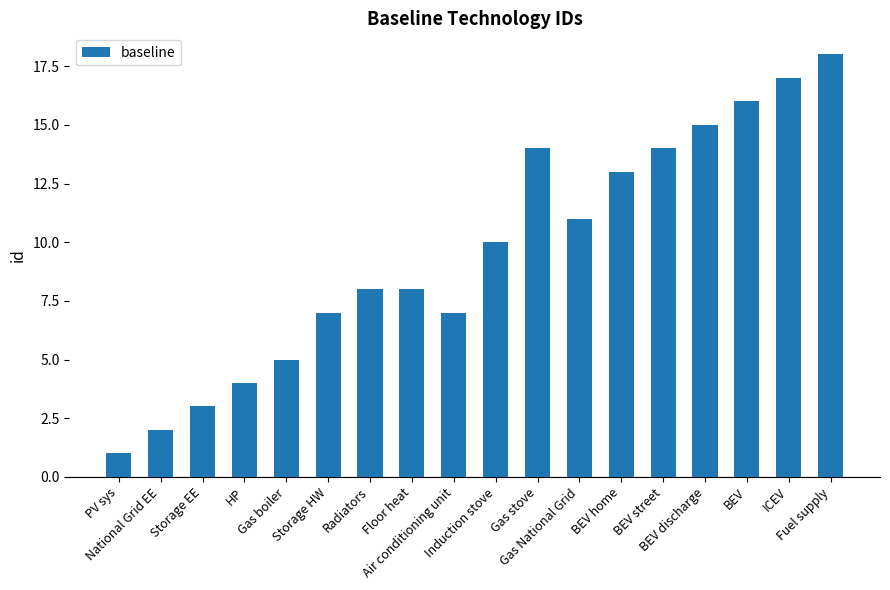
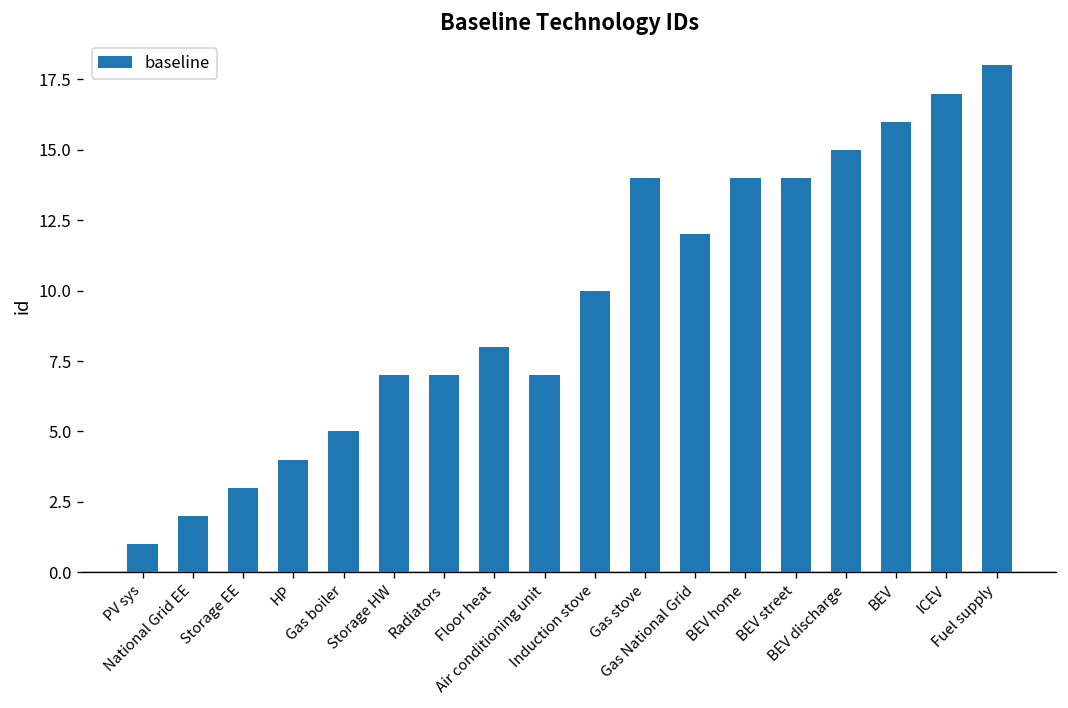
  {
    "PV sys": 1,
    "National Grid EE": 2,
    "Storage EE": 3,
    "HP": 4,
    "Gas boiler": 5,
    "Storage HW": 7,
-   "Radiators": 8,
+   "Radiators": 7,
    "Floor heat": 8,
    "Air conditioning unit": 7,
    "Induction stove": 10,
    "Gas stove": 14,
-   "Gas National Grid": 11,
-   "BEV home": 13,
+   "Gas National Grid": 12,
+   "BEV home": 14,
    "BEV street": 14,
    "BEV discharge": 15,
    "BEV": 16,
    "ICEV": 17,
    "Fuel supply": 18
  }
